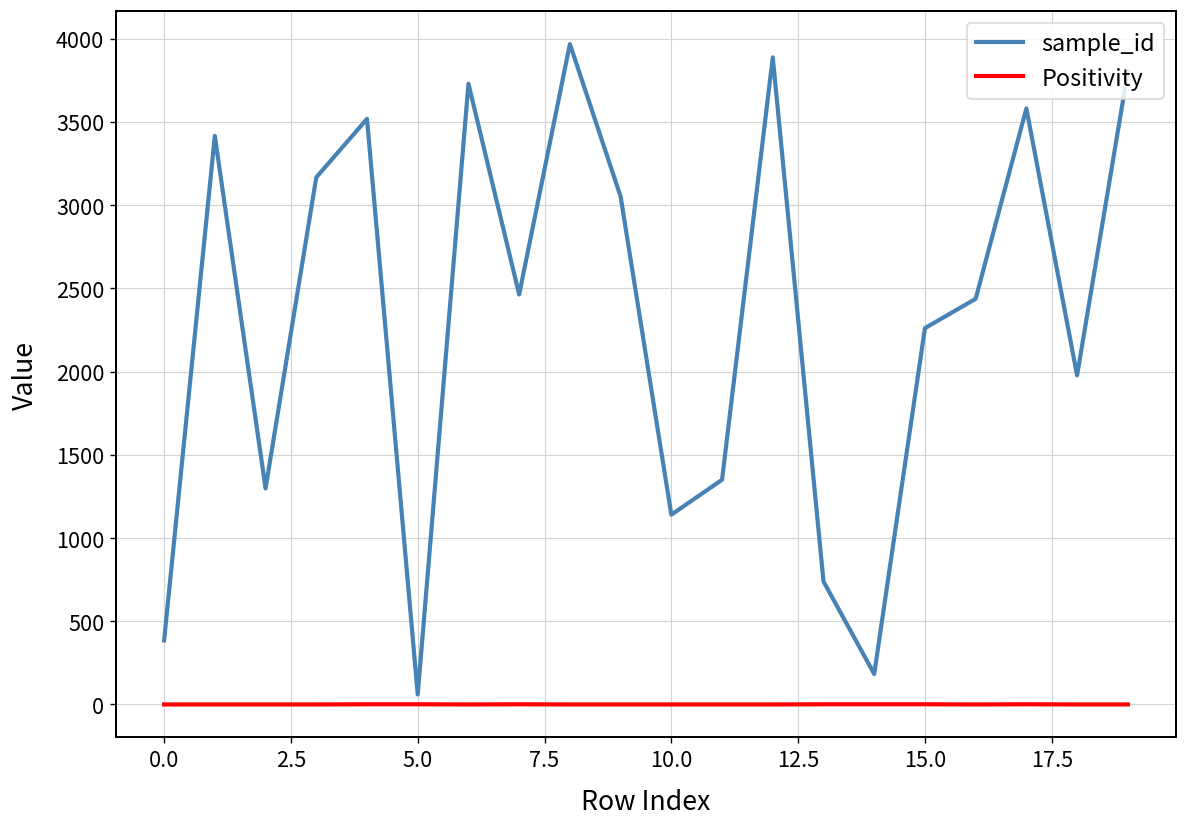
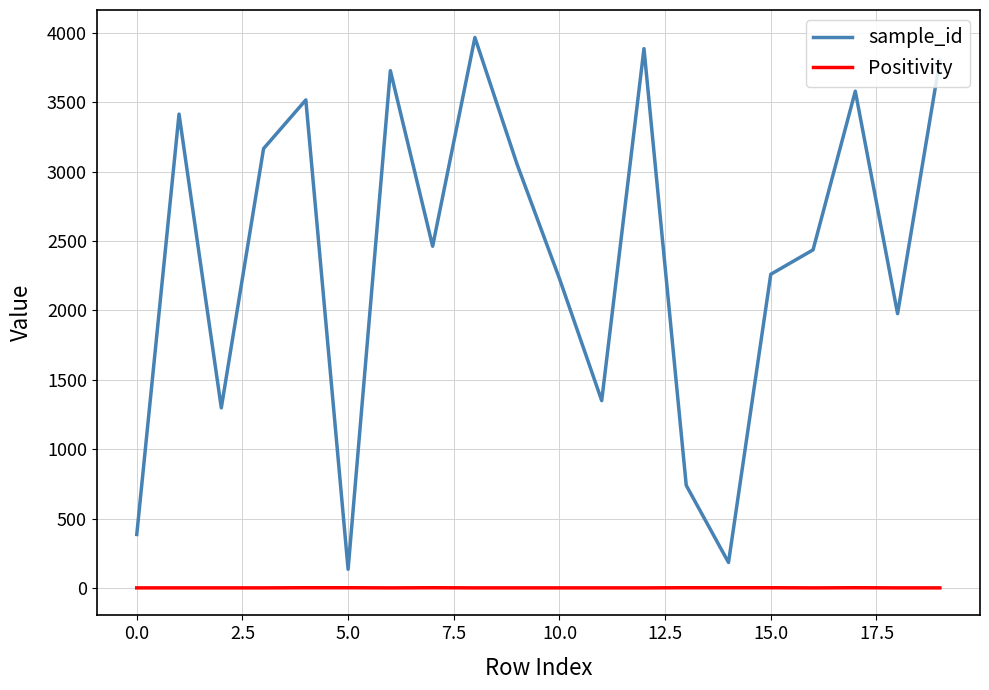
  {
    "sample_id": {
      "0.0": 390,
-     "5.0": 60,
-     "10.0": 1140,
+     "5.0": 130,
+     "10.0": 2230,
      "15.0": 2260
    },
    "Positivity": {
      "0.0": 0,
      "5.0": 0,
      "10.0": 0,
      "15.0": 0
    }
  }
